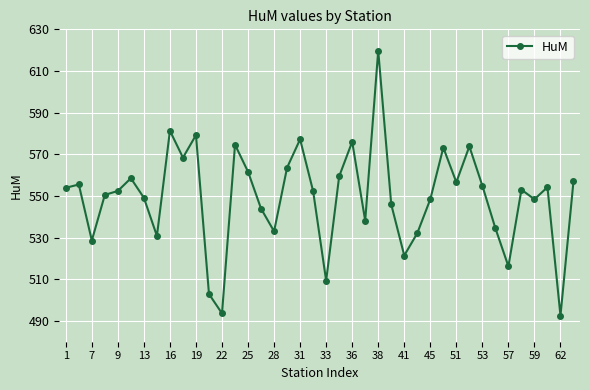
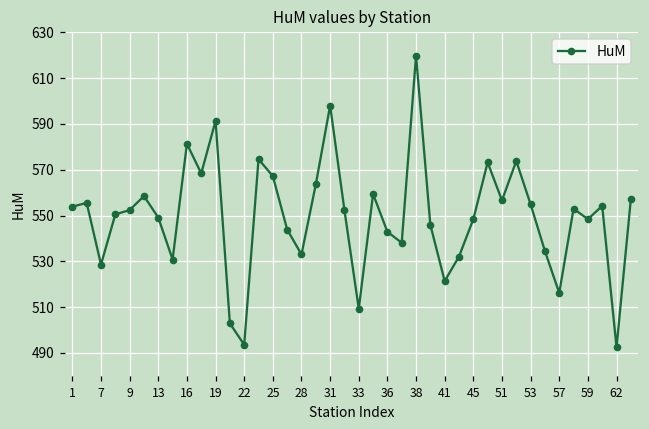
  {
    "1": 554,
    "7": 529,
    "9": 552,
    "13": 549,
    "16": 581,
-   "19": 579,
+   "19": 591,
    "22": 494,
-   "25": 562,
+   "25": 567,
    "28": 533,
-   "31": 577,
+   "31": 598,
    "33": 509,
-   "36": 576,
+   "36": 543,
    "38": 620,
    "41": 521,
    "45": 548,
    "51": 557,
    "53": 555,
    "57": 516,
    "59": 548,
    "62": 493
  }
